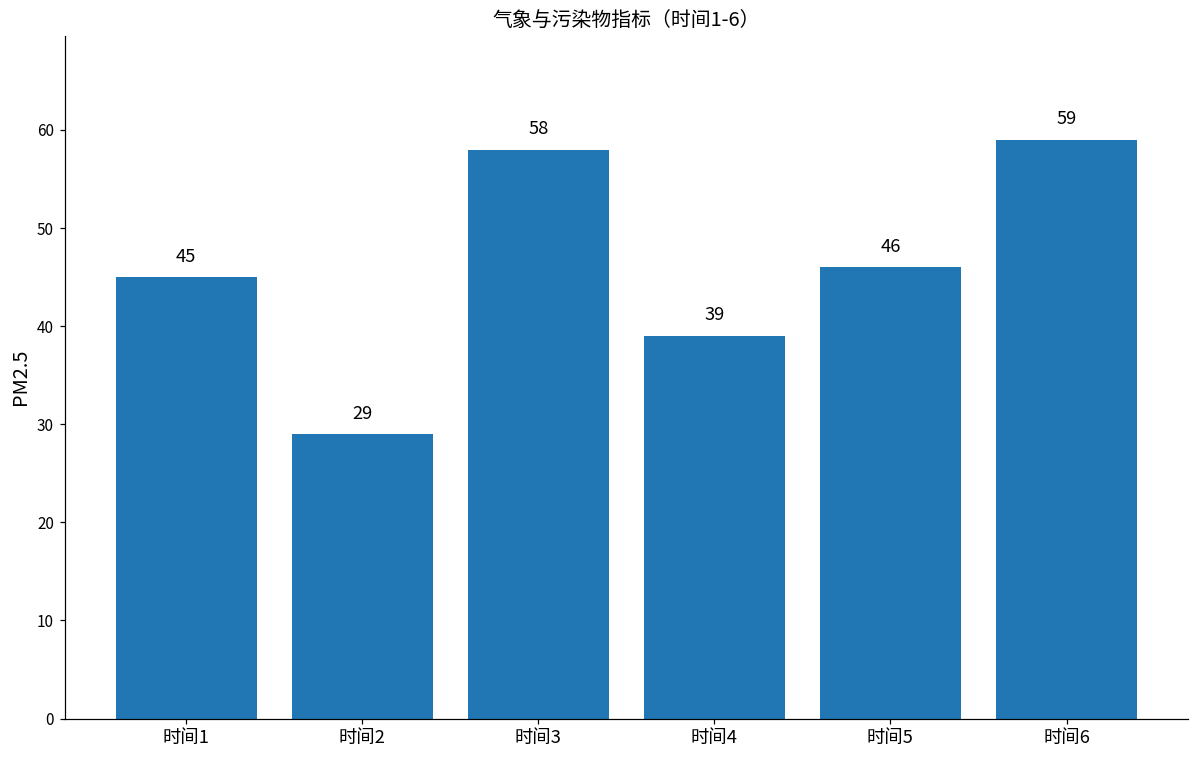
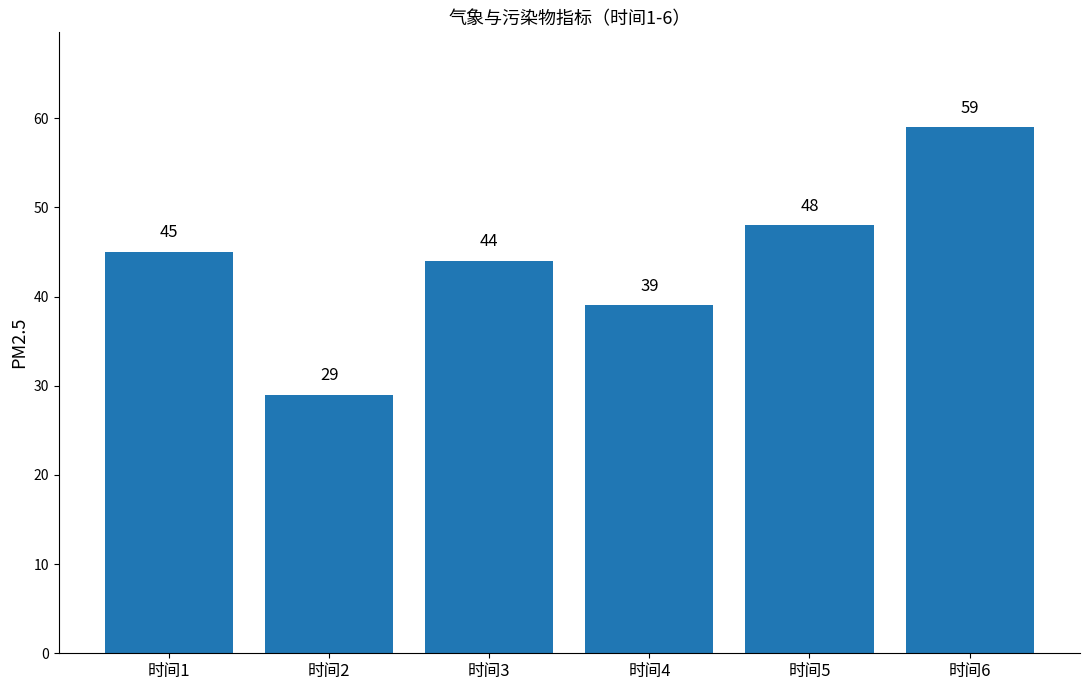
  {
    "时间1": 45,
    "时间2": 29,
-   "时间3": 58,
+   "时间3": 44,
    "时间4": 39,
-   "时间5": 46,
+   "时间5": 48,
    "时间6": 59
  }
